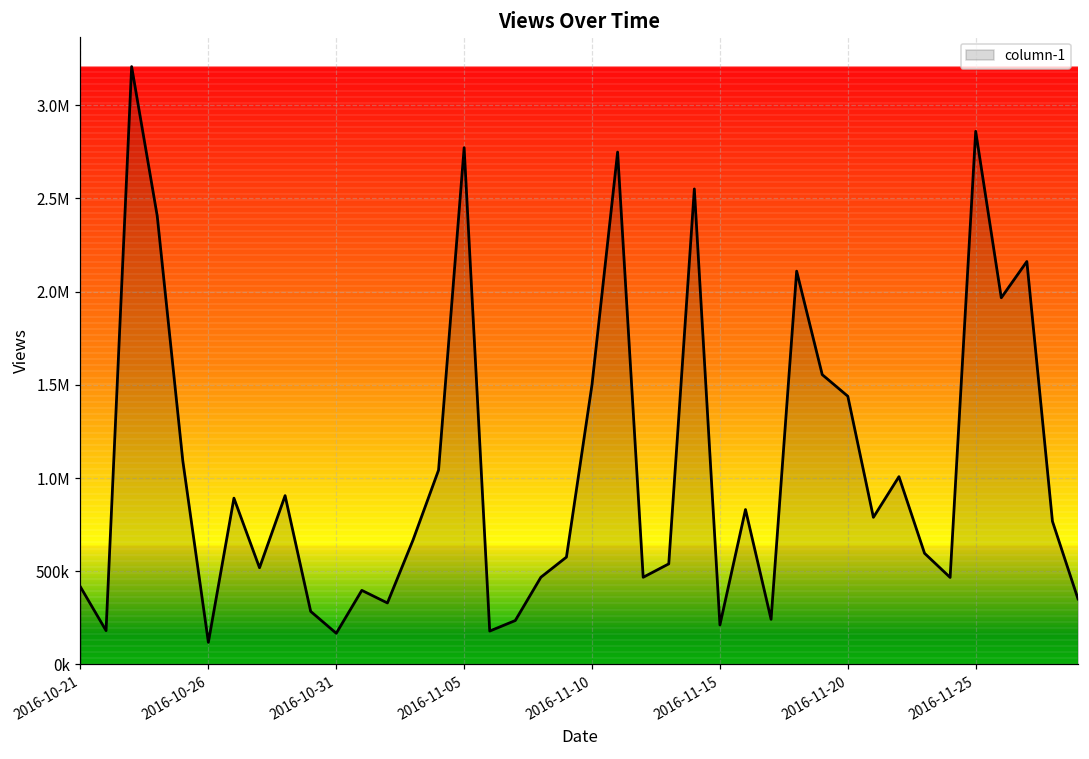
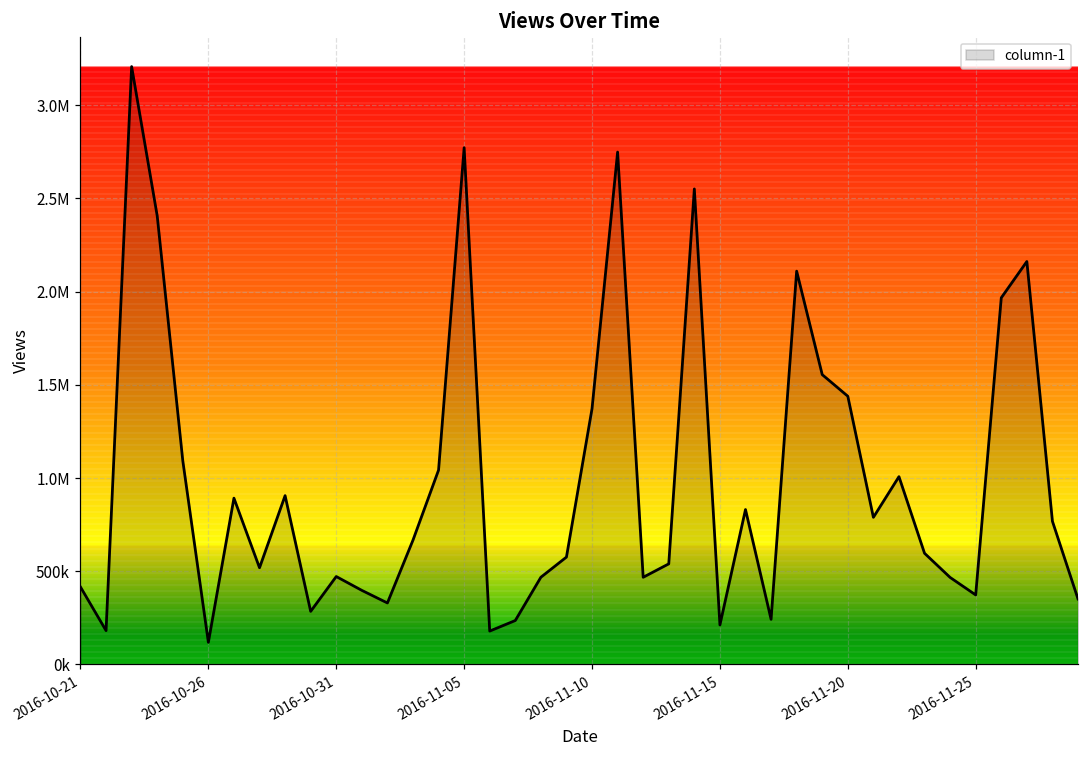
  {
    "2016-10-21": 420000,
    "2016-10-26": 120000,
-   "2016-10-31": 170000,
+   "2016-10-31": 470000,
    "2016-11-05": 2770000,
-   "2016-11-10": 1500000,
+   "2016-11-10": 1370000,
    "2016-11-15": 210000,
    "2016-11-20": 1440000,
-   "2016-11-25": 2860000
+   "2016-11-25": 370000
  }
